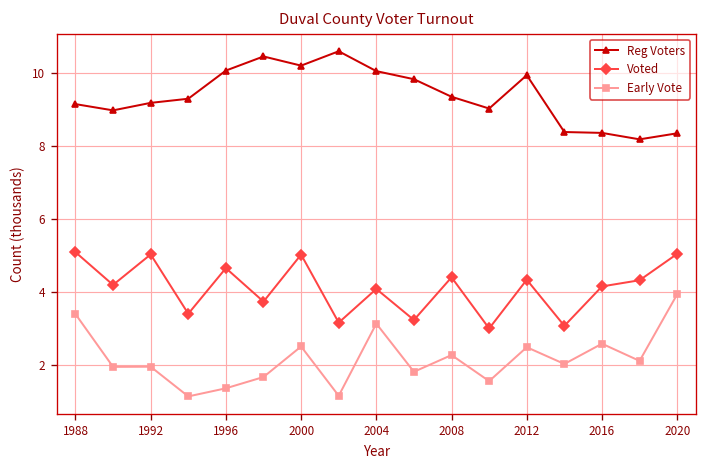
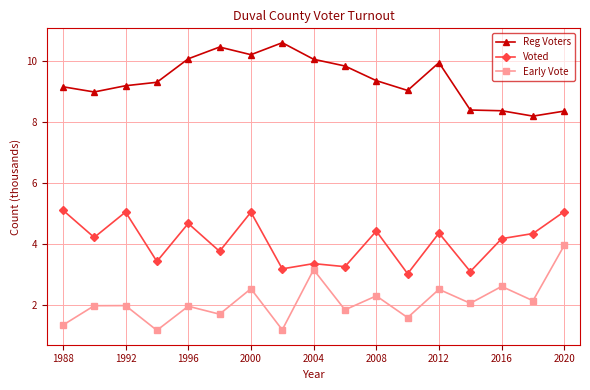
  {
    "Reg Voters": {
      "1988": 9.1,
      "1992": 9.2,
      "1996": 10.1,
      "2000": 10.2,
      "2004": 10.0,
      "2008": 9.3,
      "2012": 9.9,
      "2016": 8.4,
      "2020": 8.3
    },
    "Voted": {
      "1988": 5.1,
      "1992": 5.0,
      "1996": 4.7,
      "2000": 5.0,
-     "2004": 4.1,
+     "2004": 3.3,
      "2008": 4.4,
      "2012": 4.3,
      "2016": 4.2,
      "2020": 5.1
    },
    "Early Vote": {
-     "1988": 3.4,
+     "1988": 1.3,
      "1992": 2.0,
-     "1996": 1.4,
+     "1996": 1.9,
      "2000": 2.5,
      "2004": 3.1,
      "2008": 2.3,
      "2012": 2.5,
      "2016": 2.6,
      "2020": 3.9
    }
  }
